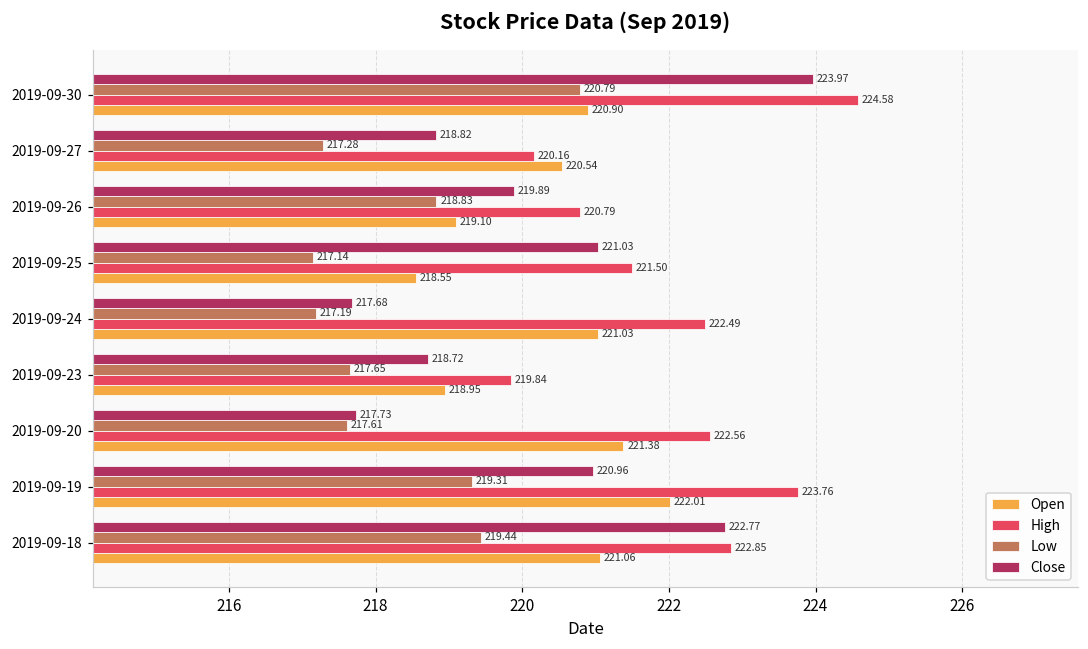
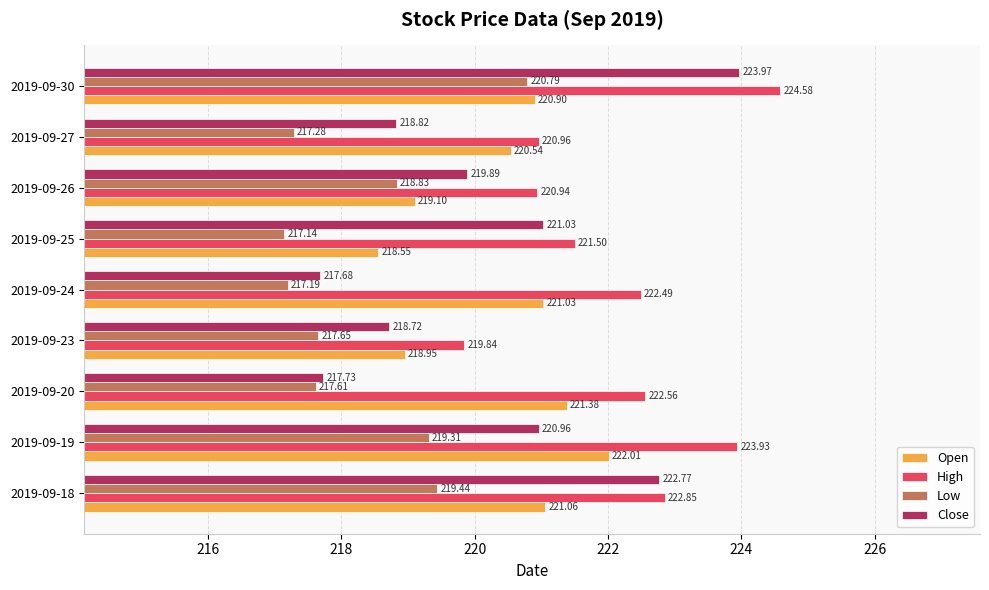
  {
    "Open": {
      "2019-09-30": 220.90,
      "2019-09-27": 220.54,
      "2019-09-26": 219.10,
      "2019-09-25": 218.55,
      "2019-09-24": 221.03,
      "2019-09-23": 218.95,
      "2019-09-20": 221.38,
      "2019-09-19": 222.01,
      "2019-09-18": 221.06
    },
    "High": {
      "2019-09-30": 224.58,
-     "2019-09-27": 220.16,
-     "2019-09-26": 220.79,
+     "2019-09-27": 220.96,
+     "2019-09-26": 220.94,
      "2019-09-25": 221.50,
      "2019-09-24": 222.49,
      "2019-09-23": 219.84,
      "2019-09-20": 222.56,
-     "2019-09-19": 223.76,
+     "2019-09-19": 223.93,
      "2019-09-18": 222.85
    },
    "Low": {
      "2019-09-30": 220.79,
      "2019-09-27": 217.28,
      "2019-09-26": 218.83,
      "2019-09-25": 217.14,
      "2019-09-24": 217.19,
      "2019-09-23": 217.65,
      "2019-09-20": 217.61,
      "2019-09-19": 219.31,
      "2019-09-18": 219.44
    },
    "Close": {
      "2019-09-30": 223.97,
      "2019-09-27": 218.82,
      "2019-09-26": 219.89,
      "2019-09-25": 221.03,
      "2019-09-24": 217.68,
      "2019-09-23": 218.72,
      "2019-09-20": 217.73,
      "2019-09-19": 220.96,
      "2019-09-18": 222.77
    }
  }
